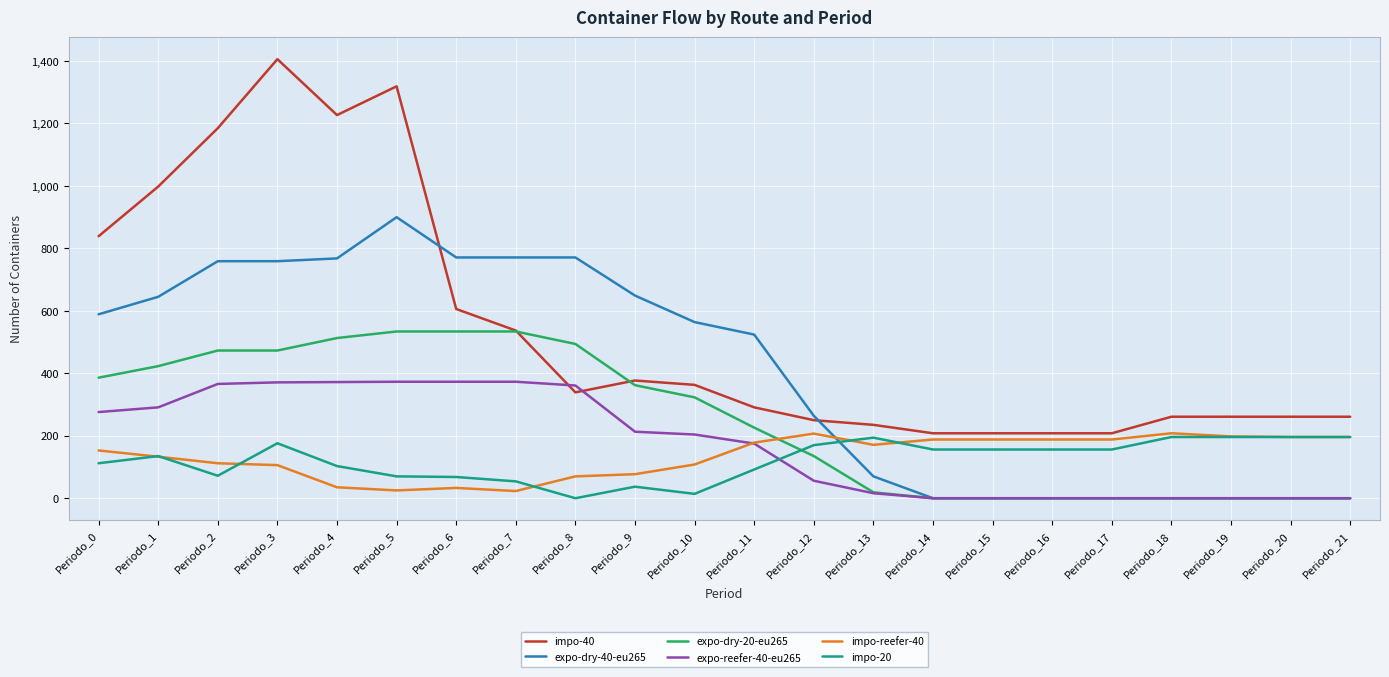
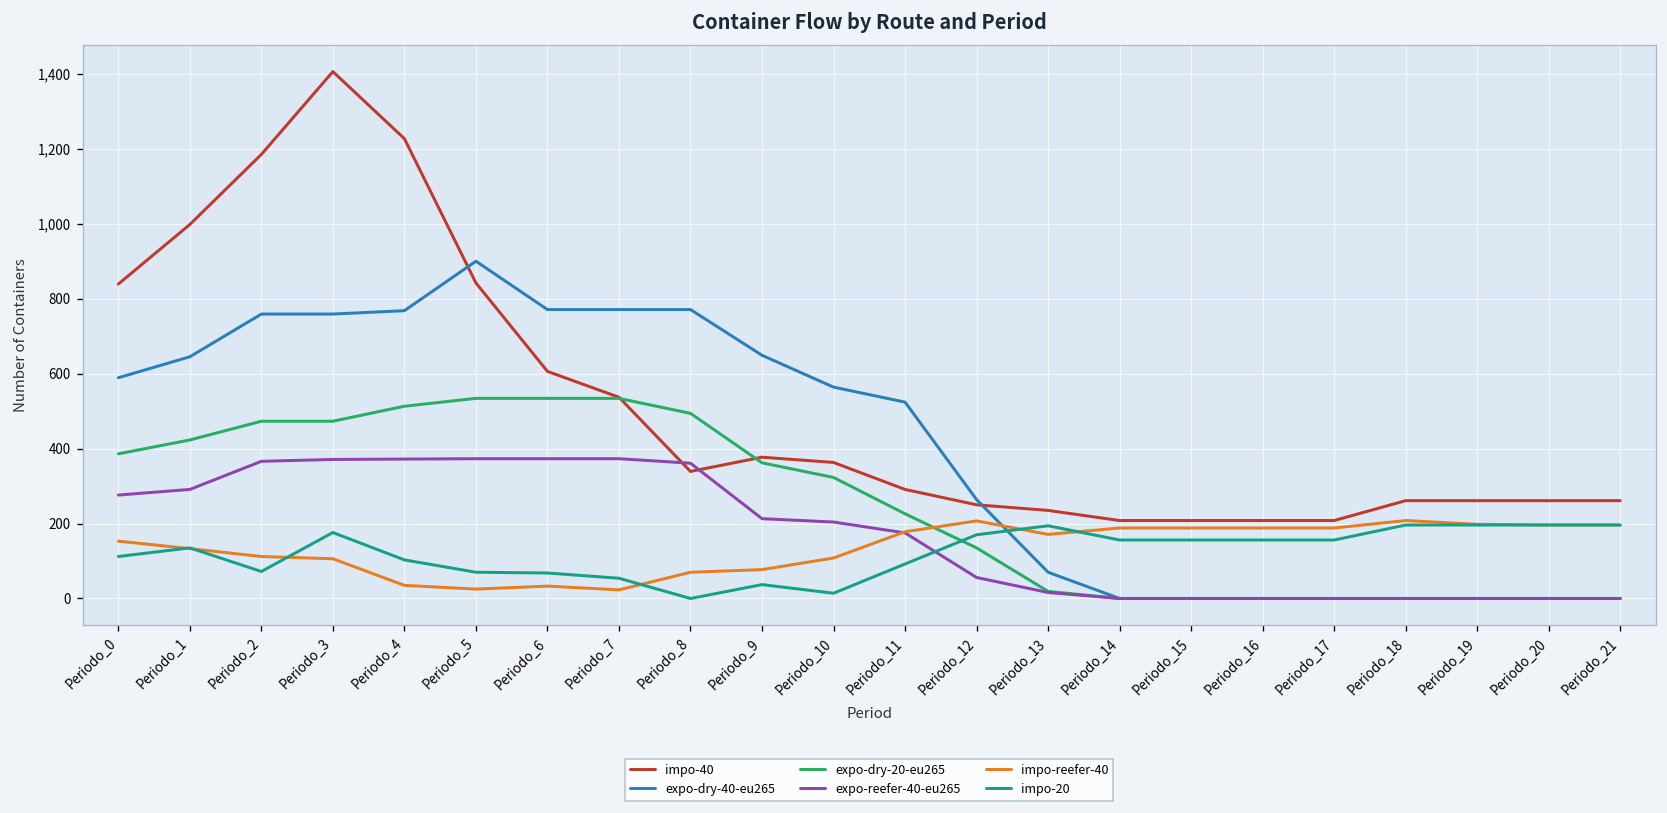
  {
    "impo-40": {
      "Periodo_0": "840",
      "Periodo_1": "1,000",
      "Periodo_2": "1,190",
      "Periodo_3": "1,410",
      "Periodo_4": "1,230",
-     "Periodo_5": "1,320",
+     "Periodo_5": "840",
      "Periodo_6": "610",
      "Periodo_8": "340",
      "Periodo_9": "380",
      "Periodo_10": "360",
      "Periodo_11": "290",
      "Periodo_12": "250",
      "Periodo_13": "240",
      "Periodo_14": "210",
      "Periodo_15": "210",
      "Periodo_16": "210",
      "Periodo_17": "210",
      "Periodo_18": "260",
      "Periodo_19": "260",
      "Periodo_20": "260",
      "Periodo_21": "260"
    },
    "expo-dry-40-eu265": {
      "Periodo_0": "590",
      "Periodo_1": "650",
      "Periodo_2": "760",
      "Periodo_3": "760",
      "Periodo_4": "770",
      "Periodo_5": "900",
      "Periodo_6": "770",
      "Periodo_7": "770",
      "Periodo_8": "770",
      "Periodo_9": "650",
      "Periodo_10": "560",
      "Periodo_11": "520",
      "Periodo_12": "260",
      "Periodo_13": "70"
    },
    "expo-reefer-40-eu265": {
      "Periodo_0": "280",
      "Periodo_1": "290",
      "Periodo_2": "370",
      "Periodo_3": "370",
      "Periodo_4": "370",
      "Periodo_5": "370",
      "Periodo_6": "370",
      "Periodo_7": "370",
      "Periodo_8": "360",
      "Periodo_9": "210",
      "Periodo_10": "200",
      "Periodo_12": "60"
    },
    "impo-reefer-40": {
      "Periodo_0": "150",
      "Periodo_2": "110",
      "Periodo_3": "110",
      "Periodo_4": "40",
      "Periodo_5": "30",
      "Periodo_6": "30",
      "Periodo_7": "20",
      "Periodo_8": "70",
      "Periodo_9": "80",
      "Periodo_10": "110",
      "Periodo_12": "210",
      "Periodo_13": "170",
      "Periodo_14": "190",
      "Periodo_15": "190",
      "Periodo_16": "190",
      "Periodo_17": "190",
      "Periodo_18": "210"
    }
  }
